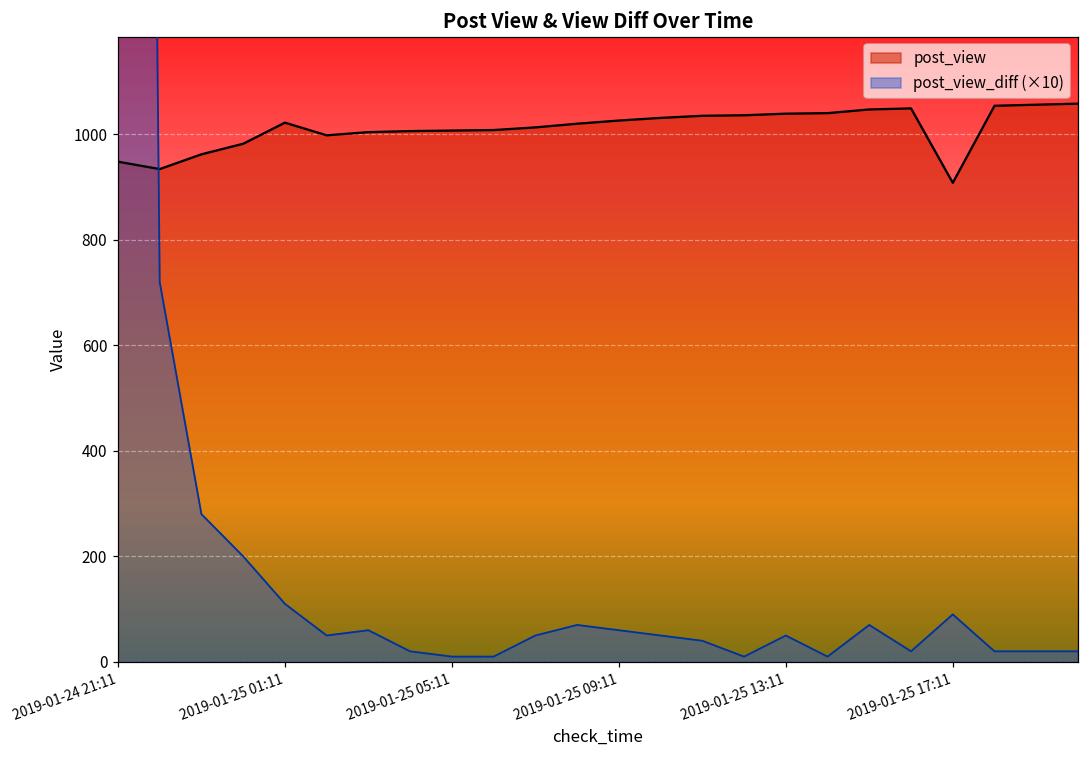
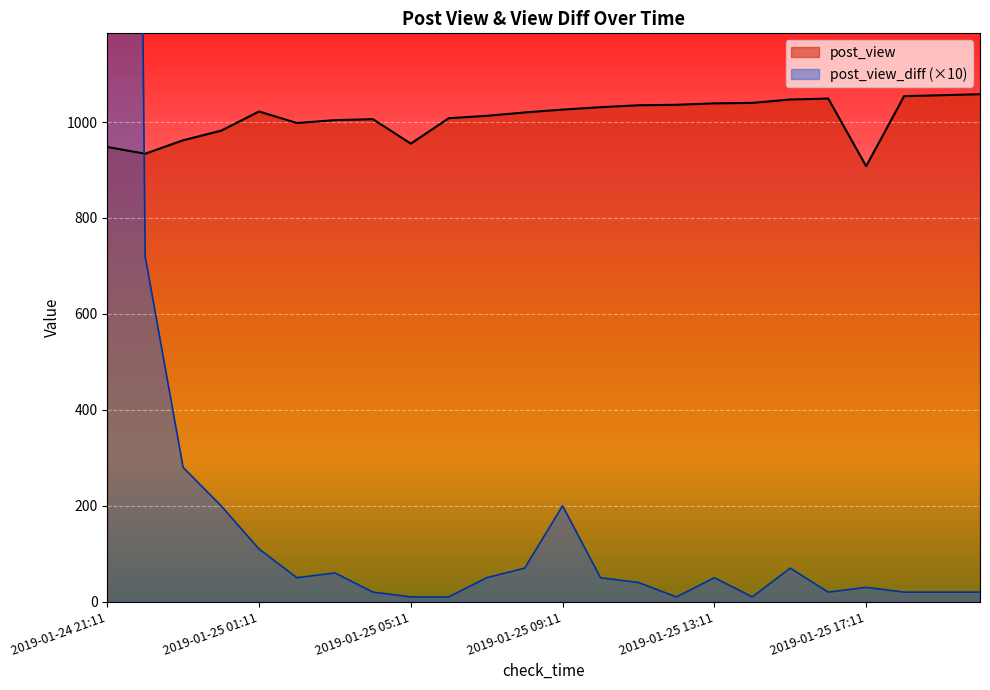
  {
    "post_view": {
      "2019-01-24 21:11": 950,
      "2019-01-25 01:11": 1020,
-     "2019-01-25 05:11": 1010,
+     "2019-01-25 05:11": 960,
      "2019-01-25 09:11": 1030,
      "2019-01-25 13:11": 1040,
      "2019-01-25 17:11": 910
    },
    "post_view_diff (×10)": {
      "2019-01-25 01:11": 110,
      "2019-01-25 05:11": 10,
-     "2019-01-25 09:11": 60,
+     "2019-01-25 09:11": 200,
      "2019-01-25 13:11": 50,
-     "2019-01-25 17:11": 90
+     "2019-01-25 17:11": 30
    }
  }
